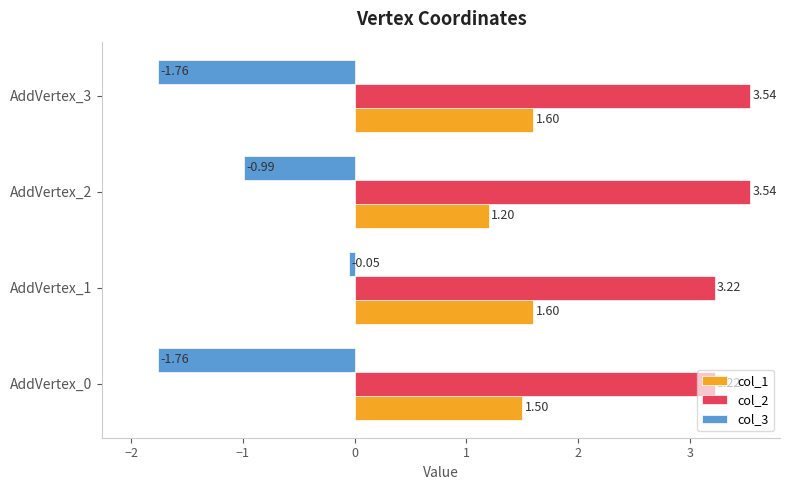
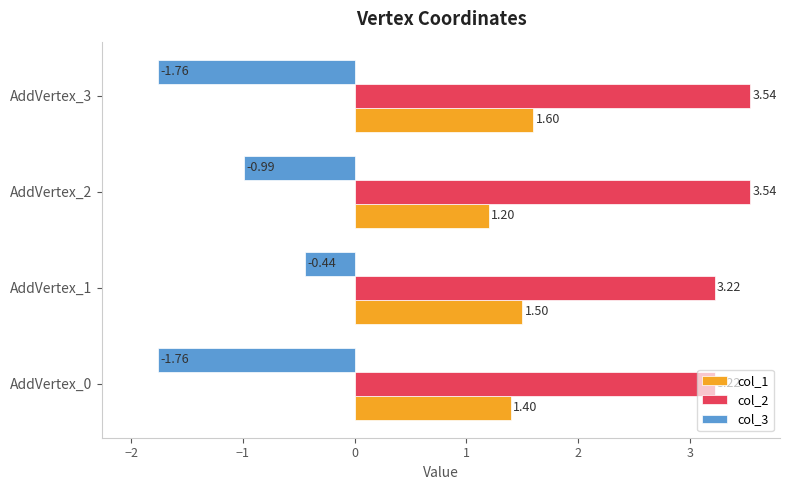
  {
    "col_1": {
      "AddVertex_3": 1.60,
      "AddVertex_2": 1.20,
-     "AddVertex_1": 1.60,
-     "AddVertex_0": 1.50
+     "AddVertex_1": 1.50,
+     "AddVertex_0": 1.40
    },
    "col_2": {
      "AddVertex_3": 3.54,
      "AddVertex_2": 3.54,
      "AddVertex_1": 3.22
    },
    "col_3": {
      "AddVertex_3": -1.76,
      "AddVertex_2": -0.99,
-     "AddVertex_1": -0.05,
+     "AddVertex_1": -0.44,
      "AddVertex_0": -1.76
    }
  }
